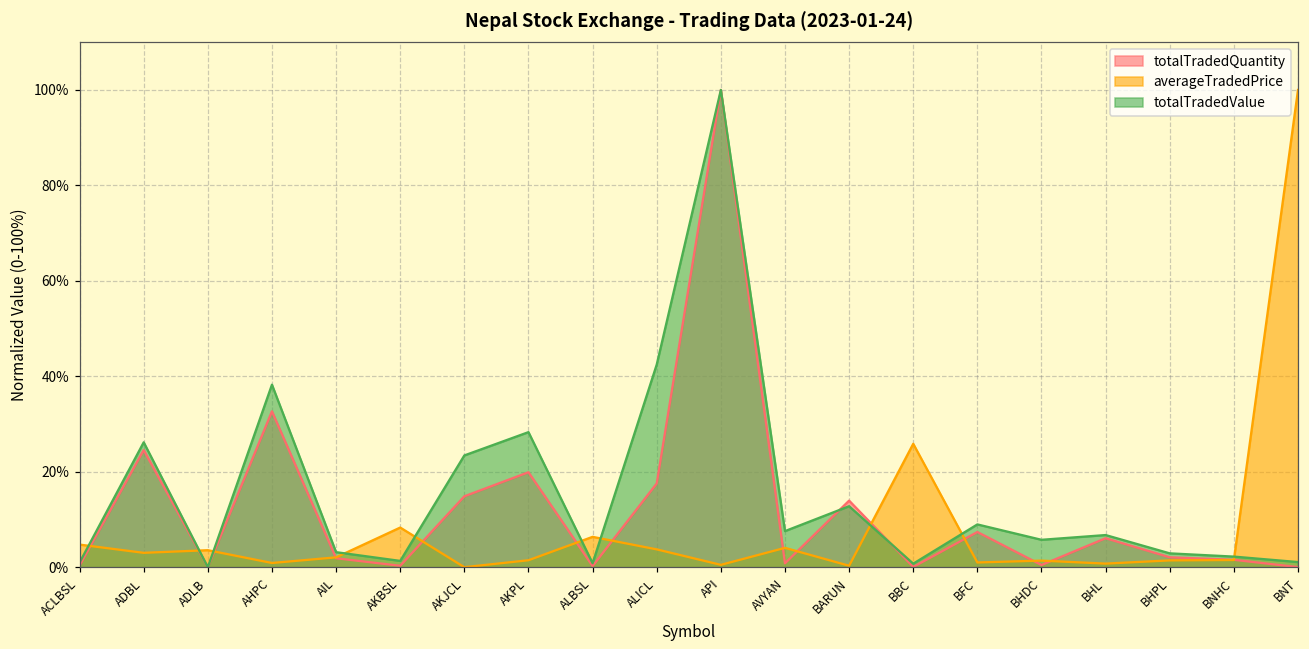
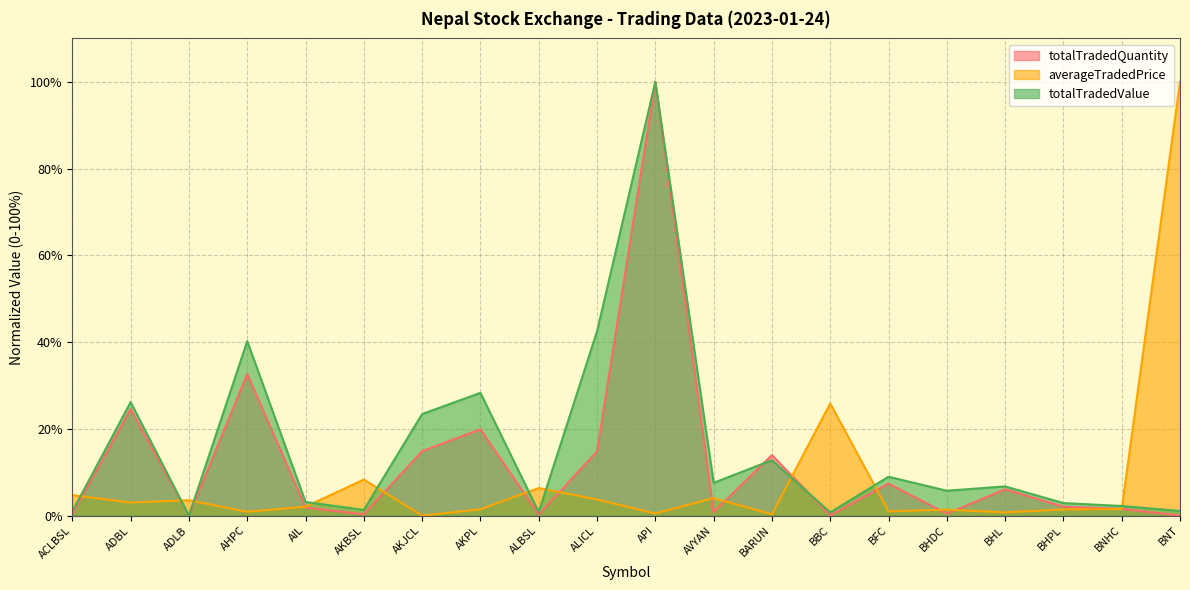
  {
    "totalTradedQuantity": {
      "ACLBSL": "0%",
      "ADBL": "25%",
      "AHPC": "33%",
      "AKBSL": "0%",
      "AKJCL": "15%",
      "AKPL": "20%",
      "ALBSL": "0%",
-     "ALICL": "18%",
+     "ALICL": "15%",
      "AVYAN": "1%",
      "BARUN": "14%",
      "BBC": "0%",
      "BFC": "7%",
      "BHDC": "0%",
      "BHL": "6%",
      "BHPL": "2%",
      "BNT": "0%"
    },
    "averageTradedPrice": {
      "ACLBSL": "5%",
      "ADBL": "3%",
      "ADLB": "4%",
      "AHPC": "1%",
      "AKBSL": "8%",
      "AKJCL": "0%",
      "AKPL": "1%",
      "ALBSL": "6%",
      "ALICL": "4%",
      "API": "0%",
      "AVYAN": "4%",
      "BARUN": "0%",
      "BBC": "26%",
      "BFC": "1%",
      "BHDC": "1%",
      "BHL": "1%",
      "BHPL": "1%",
      "BNT": "100%"
    },
    "totalTradedValue": {
      "ACLBSL": "1%",
      "ADBL": "26%",
-     "AHPC": "38%",
+     "AHPC": "40%",
      "AIL": "3%",
      "AKBSL": "1%",
      "AKJCL": "23%",
      "AKPL": "28%",
      "ALBSL": "1%",
      "ALICL": "42%",
      "AVYAN": "8%",
      "BARUN": "13%",
      "BBC": "1%",
      "BFC": "9%",
      "BHDC": "6%",
      "BHL": "7%",
      "BHPL": "3%",
      "BNHC": "2%",
      "BNT": "1%"
    }
  }
